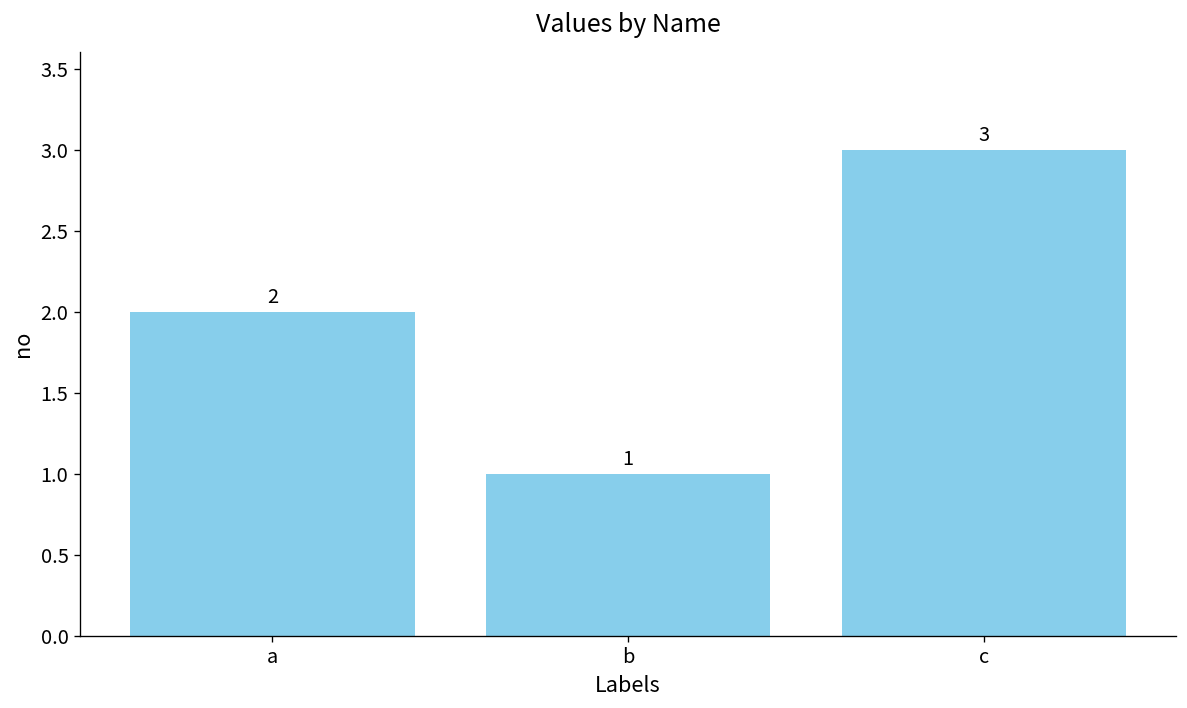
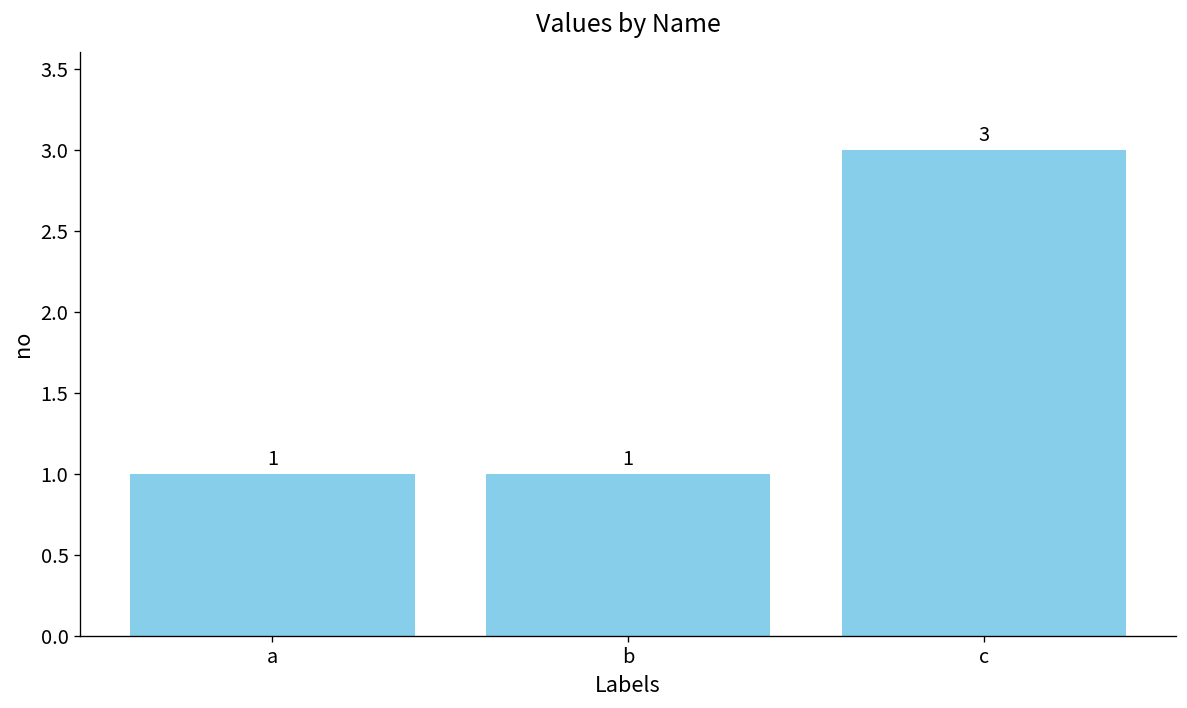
  {
-   "a": 2,
+   "a": 1,
    "b": 1,
    "c": 3
  }
